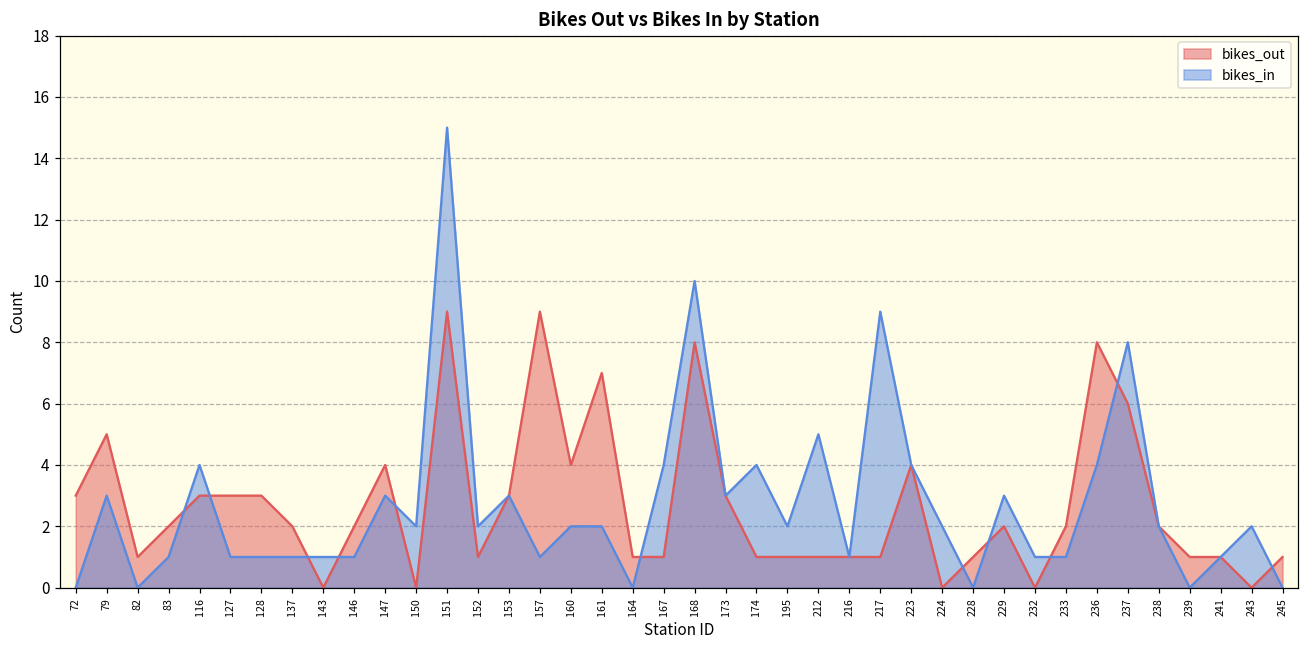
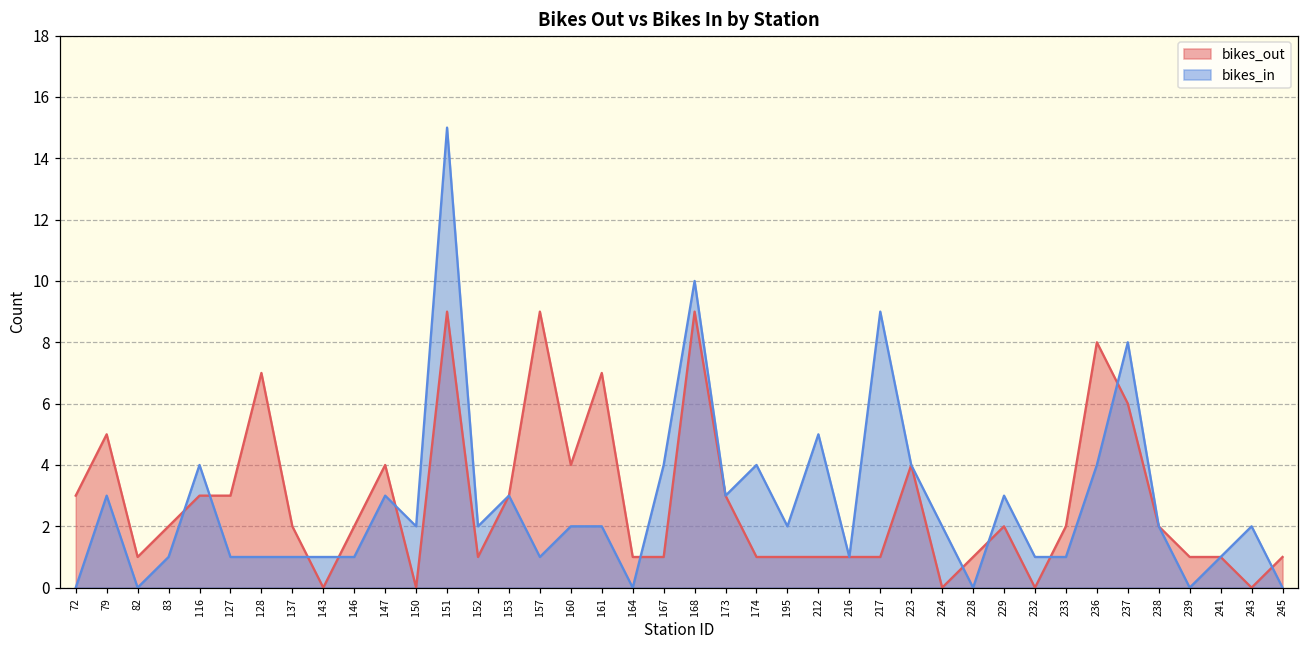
  {
    "bikes_out": {
      "72": 3,
      "79": 5,
      "82": 1,
      "83": 2,
      "116": 3,
      "127": 3,
-     "128": 3,
+     "128": 7,
      "137": 2,
      "143": 0,
      "146": 2,
      "147": 4,
      "150": 0,
      "151": 9,
      "152": 1,
      "157": 9,
      "160": 4,
      "161": 7,
      "164": 1,
      "167": 1,
-     "168": 8,
+     "168": 9,
      "174": 1,
      "195": 1,
      "212": 1,
      "217": 1,
      "224": 0,
      "228": 1,
      "229": 2,
      "232": 0,
      "233": 2,
      "236": 8,
      "237": 6,
      "239": 1,
      "243": 0,
      "245": 1
    },
    "bikes_in": {
      "72": 0,
      "79": 3,
      "82": 0,
      "83": 1,
      "116": 4,
      "127": 1,
      "128": 1,
      "137": 1,
      "143": 1,
      "146": 1,
      "147": 3,
      "150": 2,
      "151": 15,
      "152": 2,
      "157": 1,
      "160": 2,
      "161": 2,
      "164": 0,
      "167": 4,
      "168": 10,
      "174": 4,
      "195": 2,
      "212": 5,
      "217": 9,
      "224": 2,
      "228": 0,
      "229": 3,
      "232": 1,
      "233": 1,
      "236": 4,
      "237": 8,
      "239": 0,
      "243": 2,
      "245": 0
    }
  }
